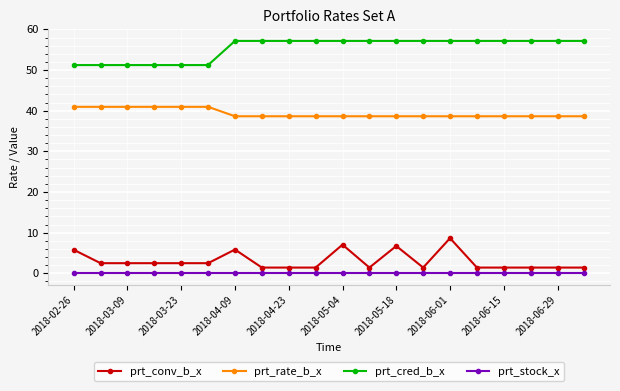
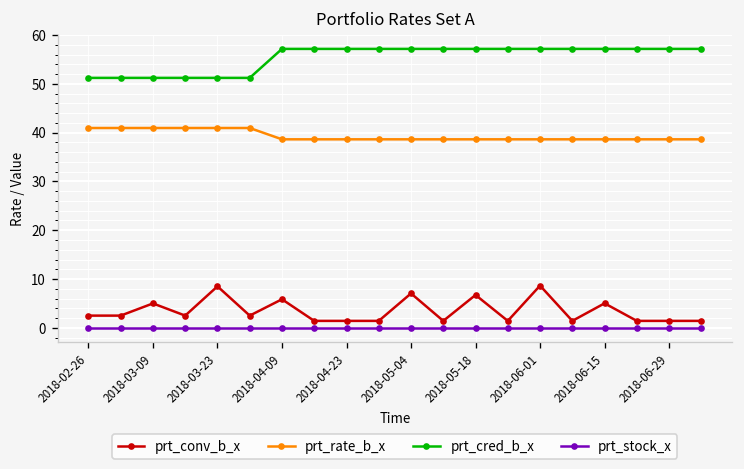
  {
    "prt_conv_b_x": {
-     "2018-02-26": 6,
-     "2018-03-09": 3,
-     "2018-03-23": 3,
+     "2018-02-26": 3,
+     "2018-03-09": 5,
+     "2018-03-23": 9,
      "2018-04-09": 6,
      "2018-04-23": 1,
      "2018-05-04": 7,
      "2018-05-18": 7,
      "2018-06-01": 9,
-     "2018-06-15": 1,
+     "2018-06-15": 5,
      "2018-06-29": 1
    },
    "prt_rate_b_x": {
      "2018-02-26": 41,
      "2018-03-09": 41,
      "2018-03-23": 41,
      "2018-04-09": 39,
      "2018-04-23": 39,
      "2018-05-04": 39,
      "2018-05-18": 39,
      "2018-06-01": 39,
      "2018-06-15": 39,
      "2018-06-29": 39
    },
    "prt_cred_b_x": {
      "2018-02-26": 51,
      "2018-03-09": 51,
      "2018-03-23": 51,
      "2018-04-09": 57,
      "2018-04-23": 57,
      "2018-05-04": 57,
      "2018-05-18": 57,
      "2018-06-01": 57,
      "2018-06-15": 57,
      "2018-06-29": 57
    },
    "prt_stock_x": {
      "2018-02-26": 0,
      "2018-03-09": 0,
      "2018-03-23": 0,
      "2018-04-09": 0,
      "2018-04-23": 0,
      "2018-05-04": 0,
      "2018-05-18": 0,
      "2018-06-01": 0,
      "2018-06-15": 0,
      "2018-06-29": 0
    }
  }
